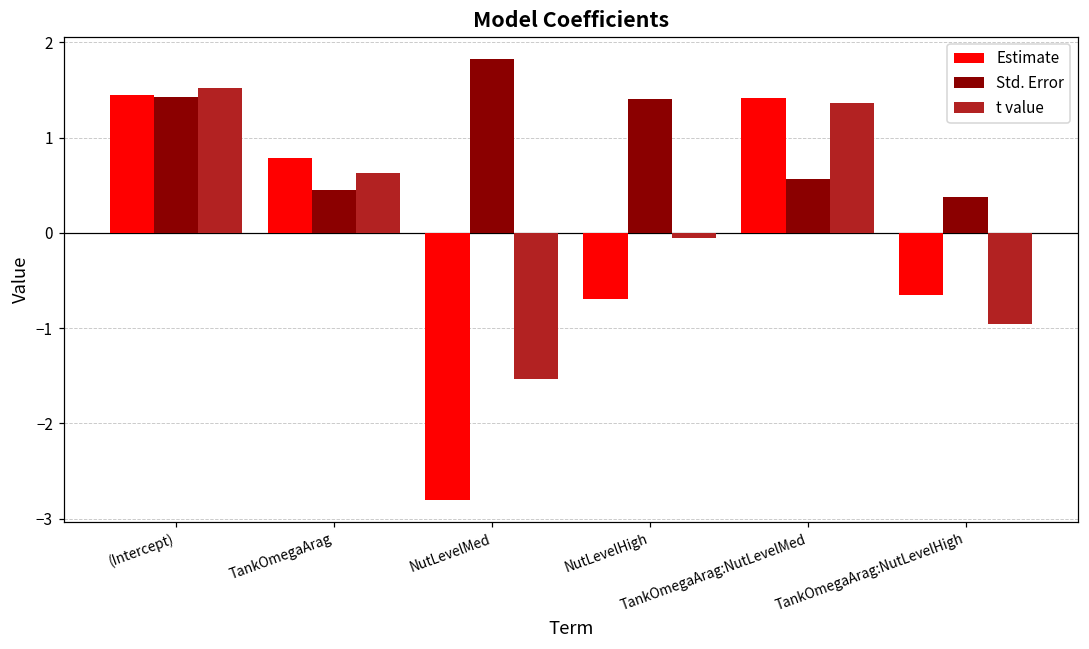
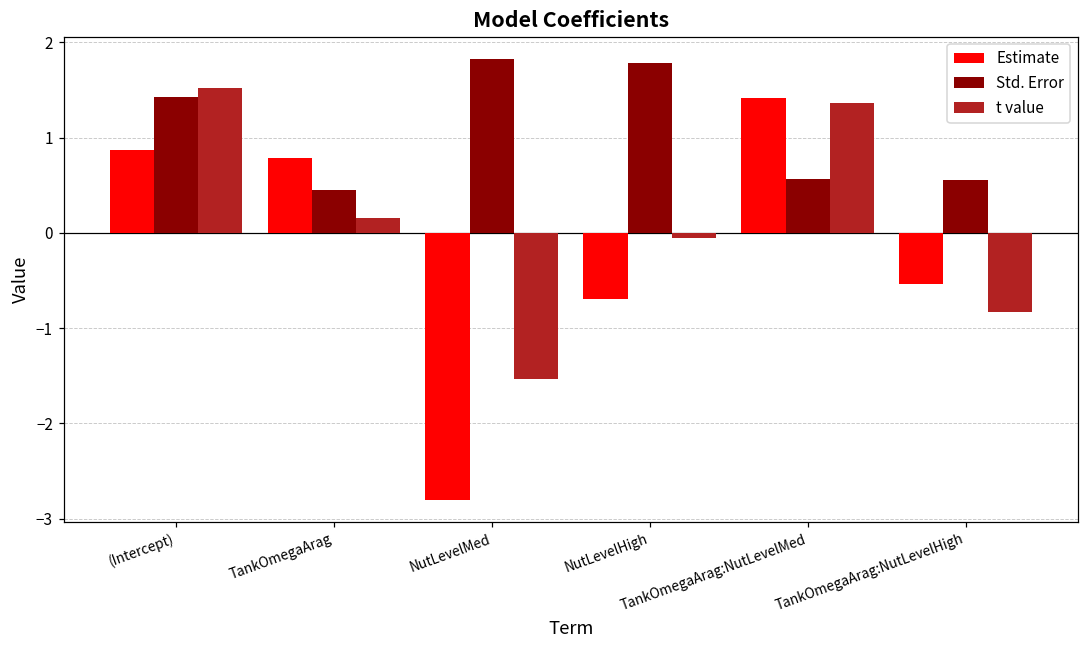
  {
    "Estimate": {
-     "(Intercept)": 1.5,
+     "(Intercept)": 0.9,
      "TankOmegaArag": 0.8,
      "NutLevelMed": -2.8,
      "NutLevelHigh": -0.7,
      "TankOmegaArag:NutLevelMed": 1.4,
-     "TankOmegaArag:NutLevelHigh": -0.7
+     "TankOmegaArag:NutLevelHigh": -0.5
    },
    "Std. Error": {
      "(Intercept)": 1.4,
      "TankOmegaArag": 0.5,
      "NutLevelMed": 1.8,
-     "NutLevelHigh": 1.4,
+     "NutLevelHigh": 1.8,
      "TankOmegaArag:NutLevelMed": 0.6,
-     "TankOmegaArag:NutLevelHigh": 0.4
+     "TankOmegaArag:NutLevelHigh": 0.6
    },
    "t value": {
      "(Intercept)": 1.5,
-     "TankOmegaArag": 0.6,
+     "TankOmegaArag": 0.2,
      "NutLevelMed": -1.5,
      "NutLevelHigh": -0.1,
      "TankOmegaArag:NutLevelMed": 1.4,
-     "TankOmegaArag:NutLevelHigh": -1.0
+     "TankOmegaArag:NutLevelHigh": -0.8
    }
  }
